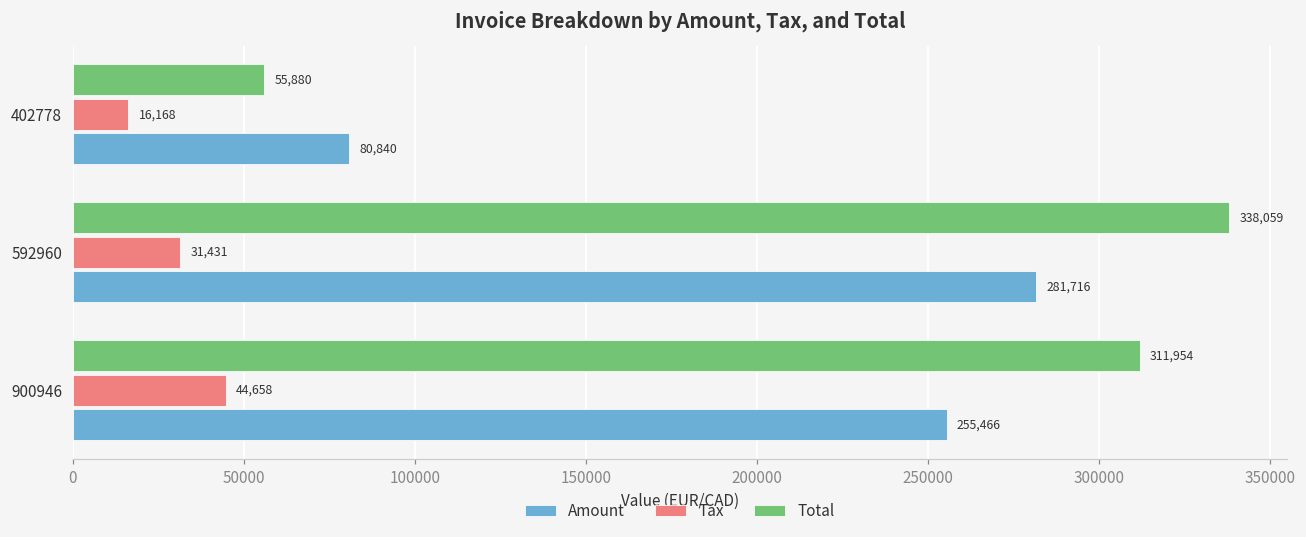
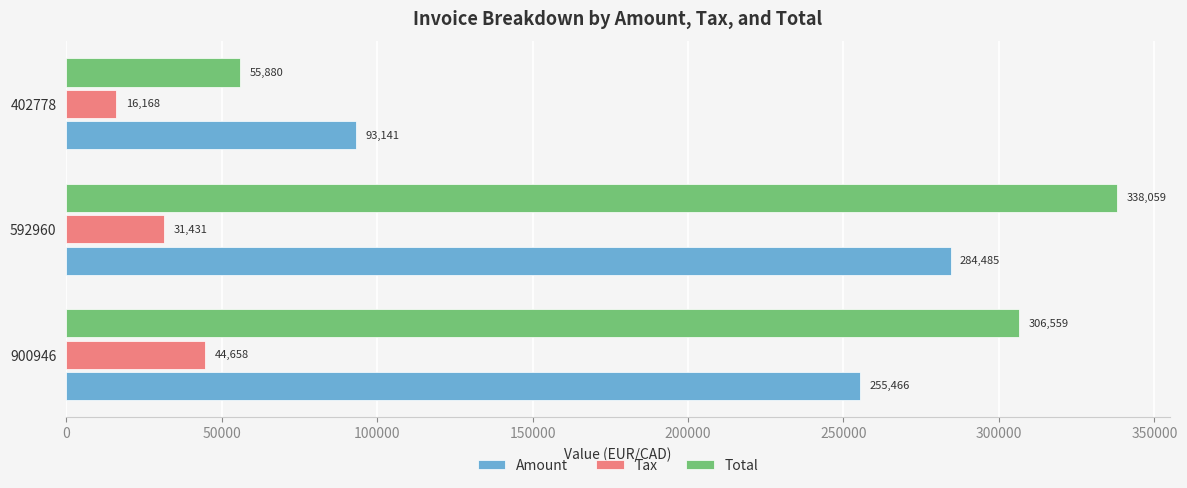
  {
    "Amount": {
-     "402778": "80,840",
-     "592960": "281,716",
+     "402778": "93,141",
+     "592960": "284,485",
      "900946": "255,466"
    },
    "Tax": {
      "402778": "16,168",
      "592960": "31,431",
      "900946": "44,658"
    },
    "Total": {
      "402778": "55,880",
      "592960": "338,059",
-     "900946": "311,954"
+     "900946": "306,559"
    }
  }
